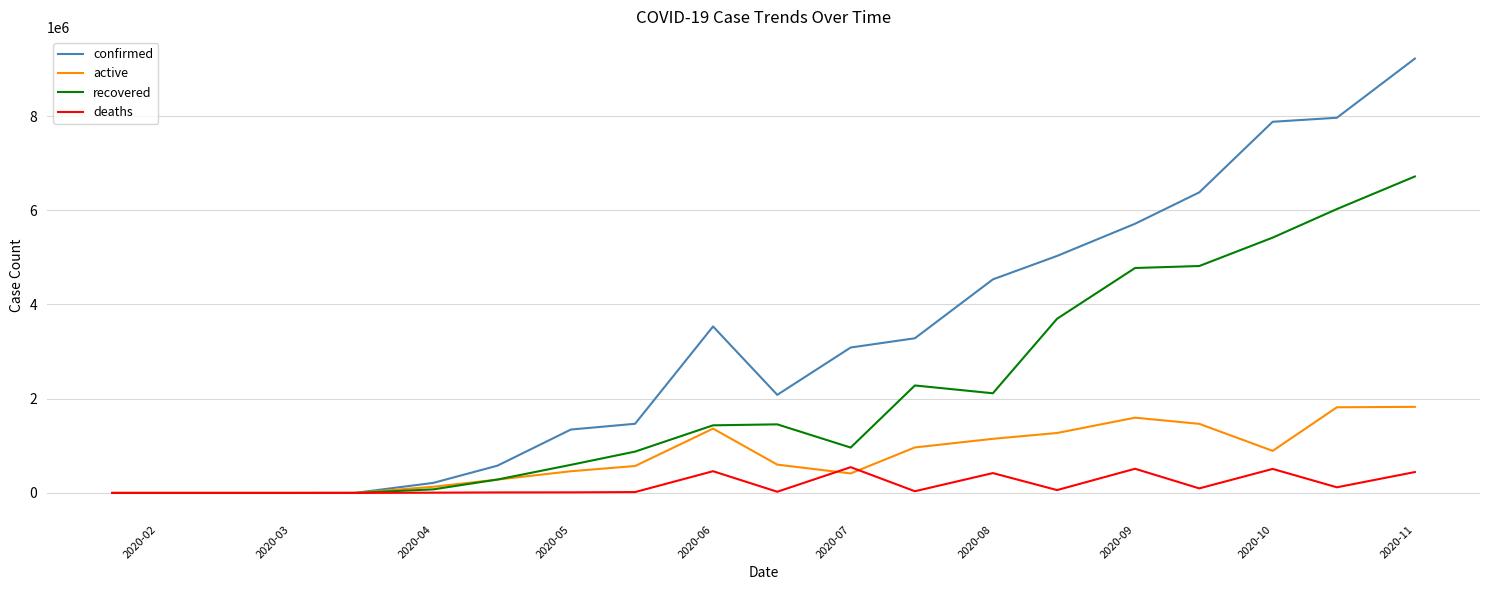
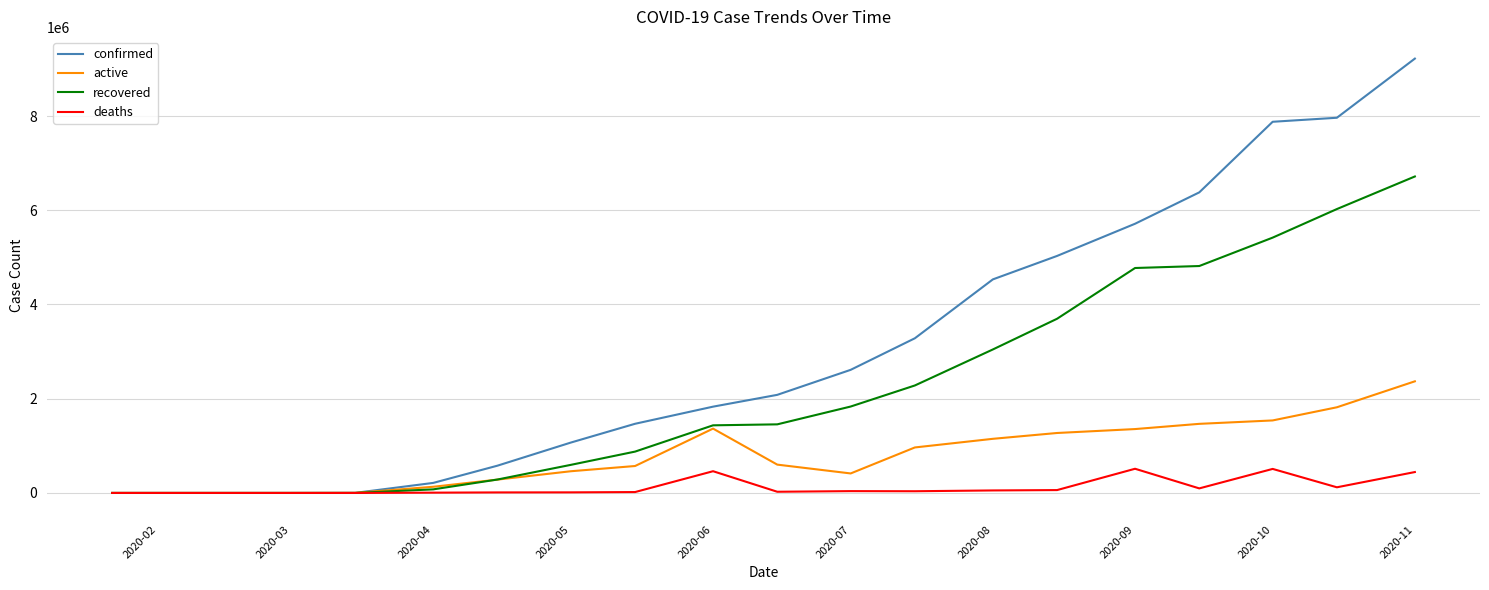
  {
    "confirmed": {
      "2020-04": 200000,
-     "2020-05": 1300000,
-     "2020-06": 3500000,
-     "2020-07": 3100000,
+     "2020-05": 1100000,
+     "2020-06": 1800000,
+     "2020-07": 2600000,
      "2020-08": 4500000,
      "2020-09": 5700000,
      "2020-10": 7900000,
      "2020-11": 9200000
    },
    "active": {
      "2020-04": 100000,
      "2020-05": 500000,
      "2020-06": 1400000,
      "2020-07": 400000,
      "2020-08": 1100000,
-     "2020-09": 1600000,
-     "2020-10": 900000,
-     "2020-11": 1800000
+     "2020-09": 1400000,
+     "2020-10": 1500000,
+     "2020-11": 2400000
    },
    "recovered": {
      "2020-04": 100000,
      "2020-05": 600000,
      "2020-06": 1400000,
-     "2020-07": 1000000,
-     "2020-08": 2100000,
+     "2020-07": 1800000,
+     "2020-08": 3000000,
      "2020-09": 4800000,
      "2020-10": 5400000,
      "2020-11": 6700000
    },
    "deaths": {
      "2020-04": 0,
      "2020-05": 0,
      "2020-06": 500000,
-     "2020-07": 500000,
-     "2020-08": 400000,
+     "2020-07": 0,
+     "2020-08": 100000,
      "2020-09": 500000,
      "2020-10": 500000,
      "2020-11": 400000
    }
  }
